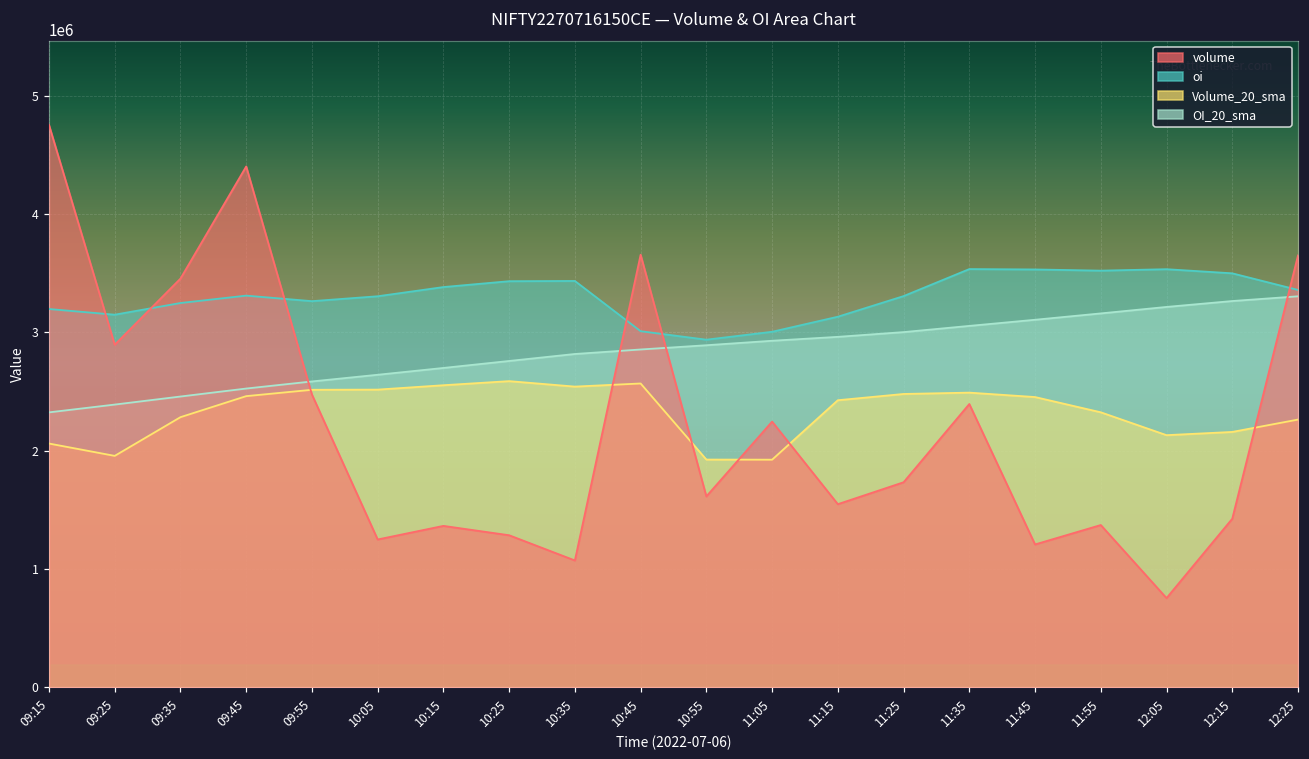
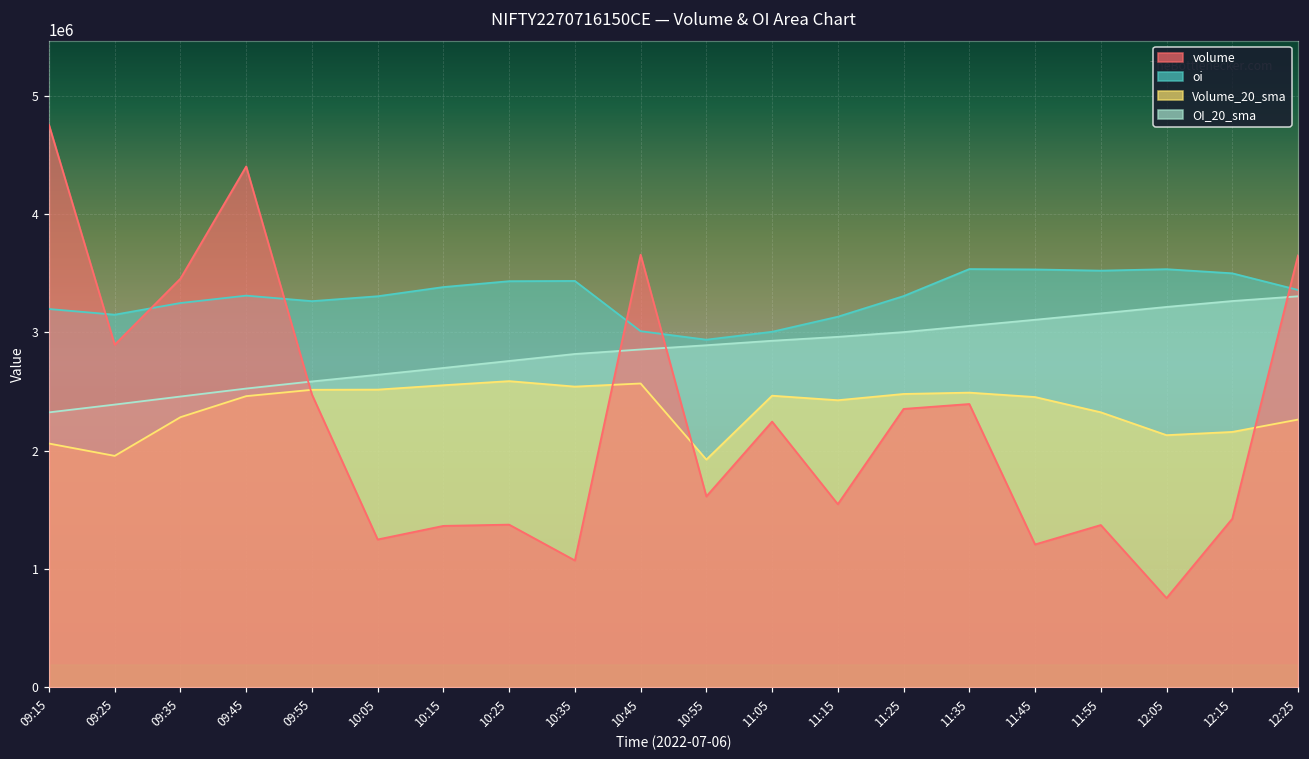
  {
    "Volume_20_sma": {
      "09:15": 2060000,
      "09:25": 1960000,
      "09:35": 2280000,
      "09:45": 2460000,
      "09:55": 2510000,
      "10:05": 2520000,
      "10:15": 2550000,
      "10:25": 2590000,
      "10:35": 2540000,
      "10:45": 2570000,
      "10:55": 1920000,
-     "11:05": 1920000,
+     "11:05": 2460000,
      "11:15": 2430000,
      "11:25": 2480000,
      "11:35": 2490000,
      "11:45": 2450000,
      "11:55": 2320000,
      "12:05": 2130000,
      "12:15": 2160000,
      "12:25": 2260000
    },
    "volume": {
      "09:15": 4750000,
      "09:25": 2890000,
      "09:35": 3450000,
      "09:45": 4400000,
      "09:55": 2470000,
      "10:05": 1250000,
      "10:15": 1360000,
-     "10:25": 1290000,
+     "10:25": 1380000,
      "10:35": 1070000,
      "10:45": 3650000,
      "10:55": 1610000,
      "11:05": 2250000,
      "11:15": 1550000,
-     "11:25": 1730000,
+     "11:25": 2350000,
      "11:35": 2390000,
      "11:45": 1210000,
      "11:55": 1370000,
      "12:05": 750000,
      "12:15": 1420000,
      "12:25": 3650000
    }
  }
